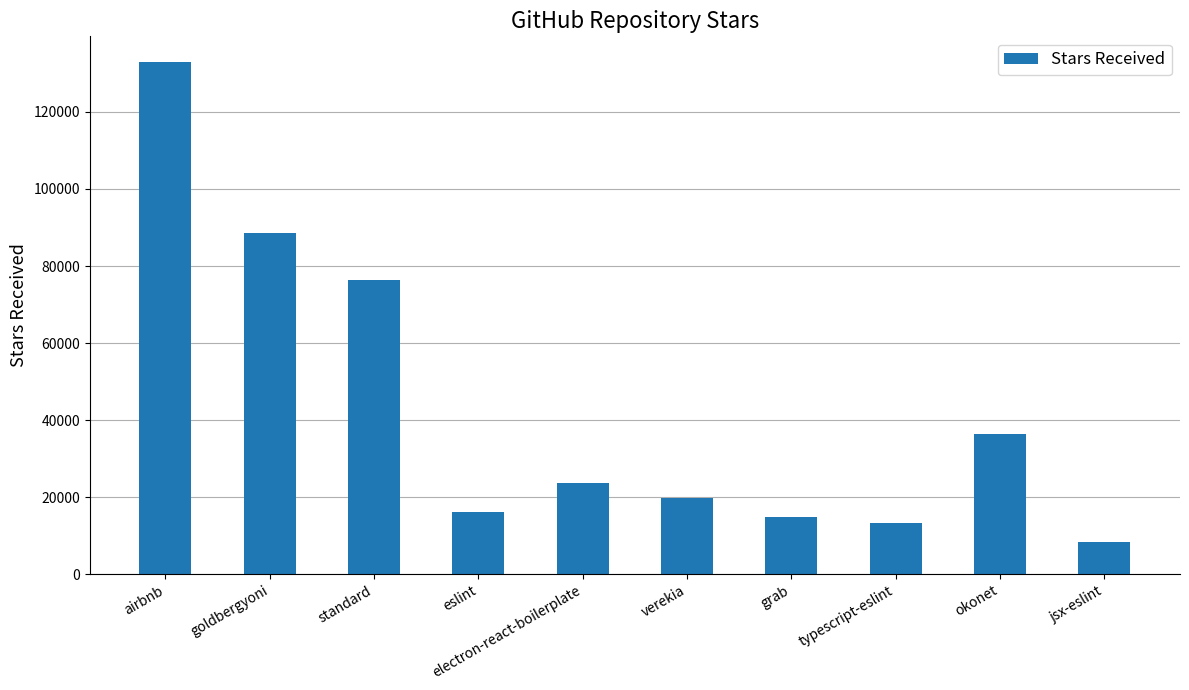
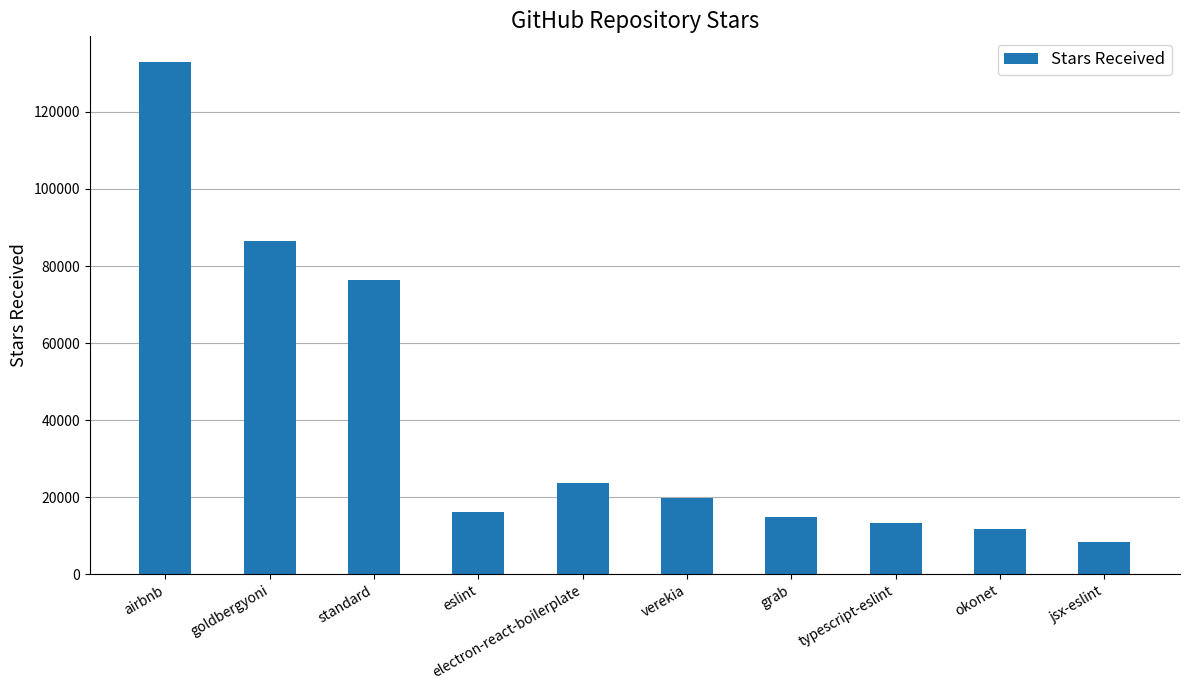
  {
    "airbnb": 133000,
-   "goldbergyoni": 89000,
+   "goldbergyoni": 86000,
    "standard": 76000,
    "eslint": 16000,
    "electron-react-boilerplate": 24000,
    "verekia": 20000,
    "grab": 15000,
    "typescript-eslint": 13000,
-   "okonet": 36000,
+   "okonet": 12000,
    "jsx-eslint": 8000
  }
